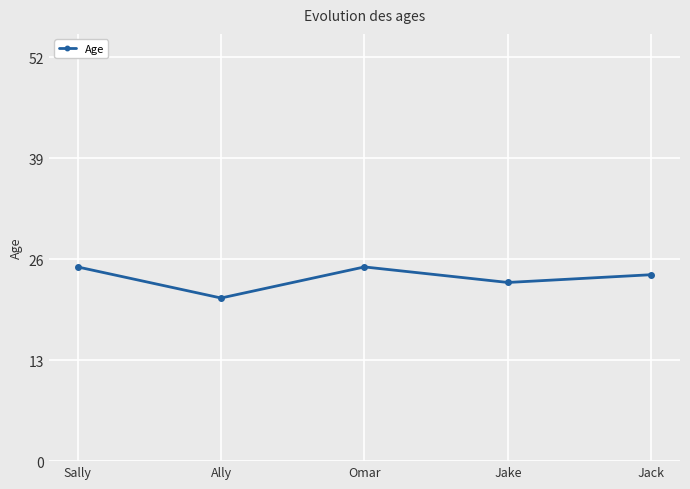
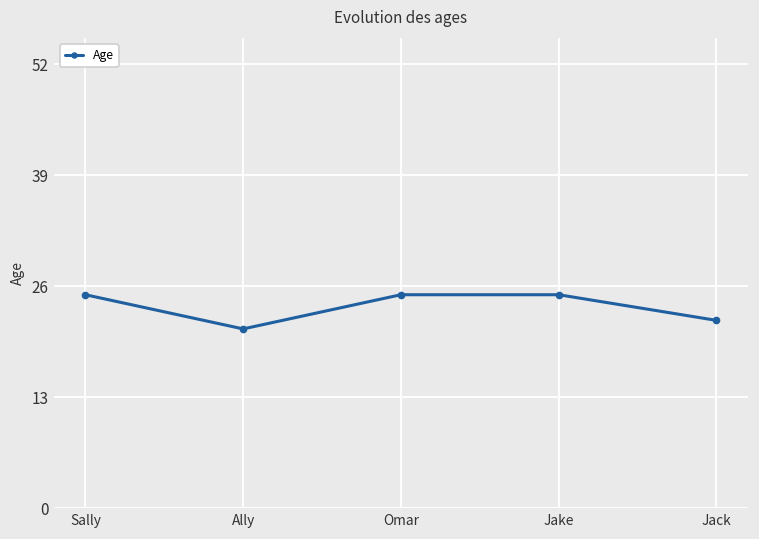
  {
    "Sally": 25,
    "Ally": 21,
    "Omar": 25,
-   "Jake": 23,
-   "Jack": 24
+   "Jake": 25,
+   "Jack": 22
  }
